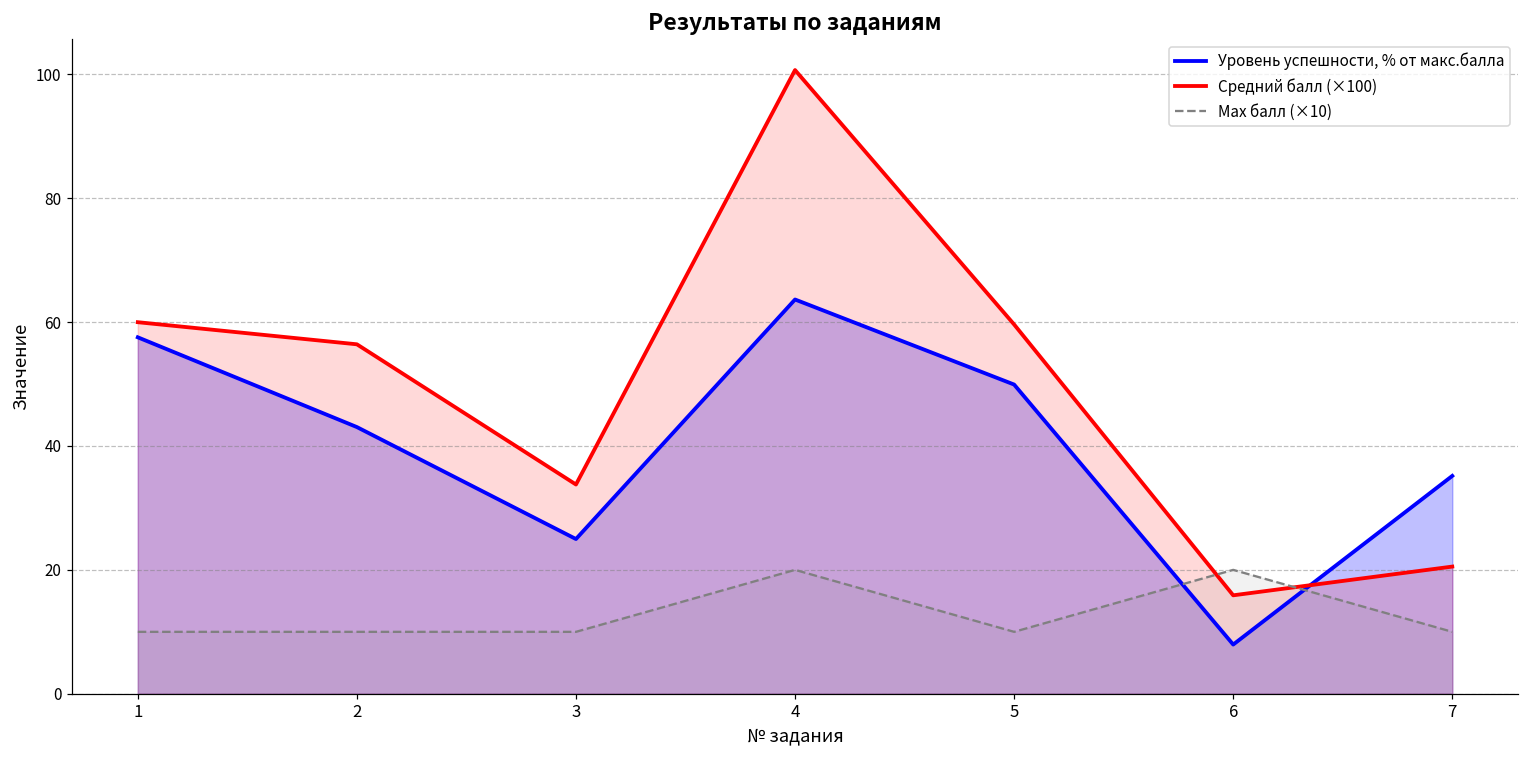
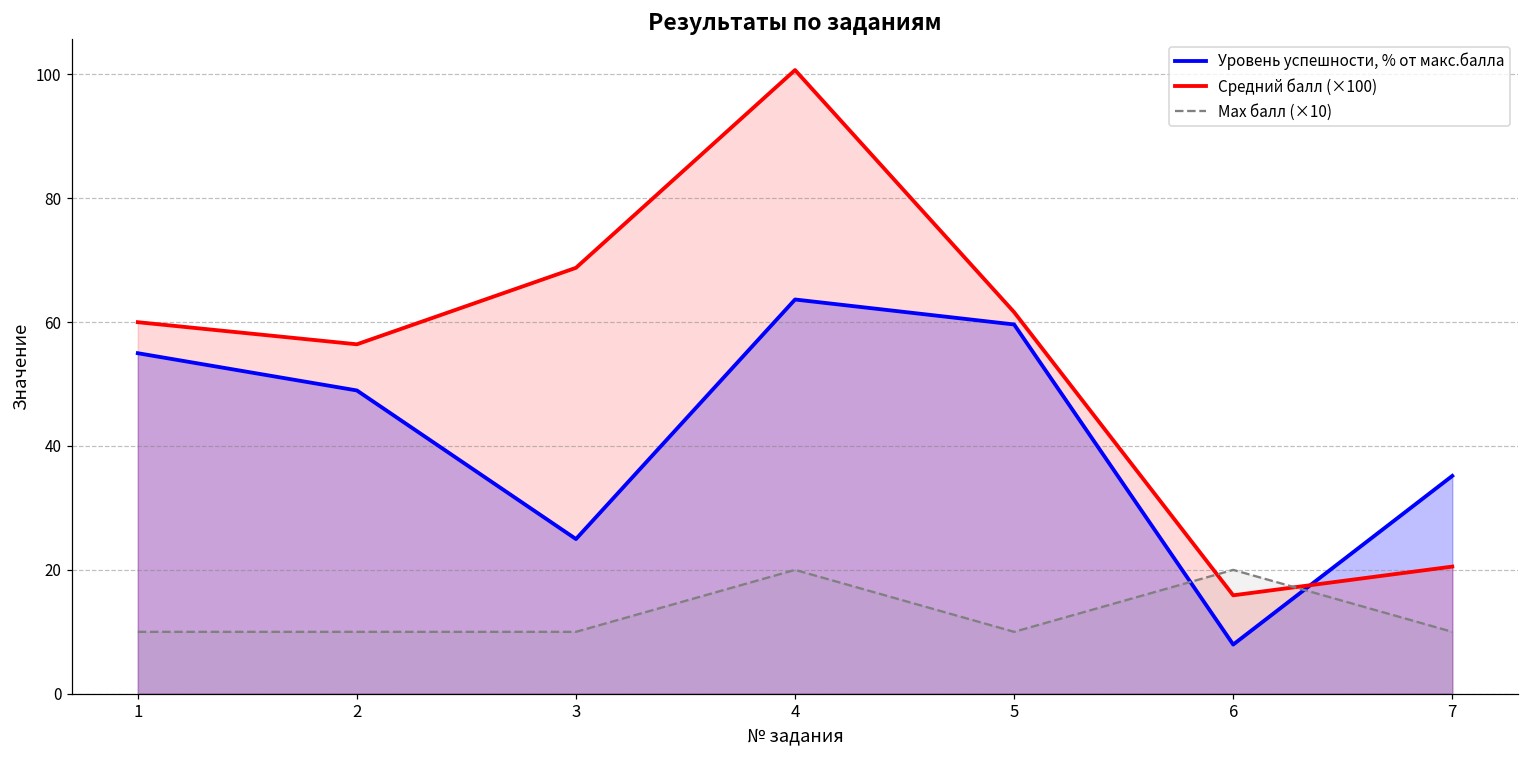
  {
    "Уровень успешности, % от макс.балла": {
-     "1": 58,
-     "2": 43,
+     "1": 55,
+     "2": 49,
      "3": 25,
      "4": 64,
-     "5": 50,
+     "5": 60,
      "6": 8,
      "7": 35
    },
    "Средний балл (×100)": {
      "1": 60,
      "2": 56,
-     "3": 34,
+     "3": 69,
      "4": 101,
-     "5": 60,
+     "5": 62,
      "6": 16,
      "7": 21
    },
    "Max балл (×10)": {
      "1": 10,
      "2": 10,
      "3": 10,
      "4": 20,
      "5": 10,
      "6": 20,
      "7": 10
    }
  }
